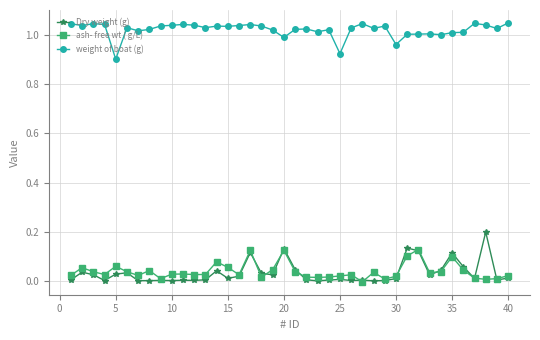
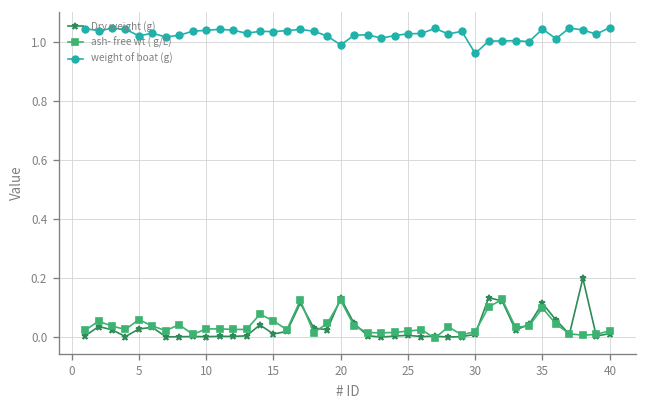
  {
    "weight of boat (g)": {
-     "5": 0.90,
+     "5": 1.02,
      "10": 1.04,
      "15": 1.03,
      "20": 0.99,
-     "25": 0.92,
+     "25": 1.03,
      "30": 0.96,
-     "35": 1.01,
+     "35": 1.04,
      "40": 1.05
    }
  }
